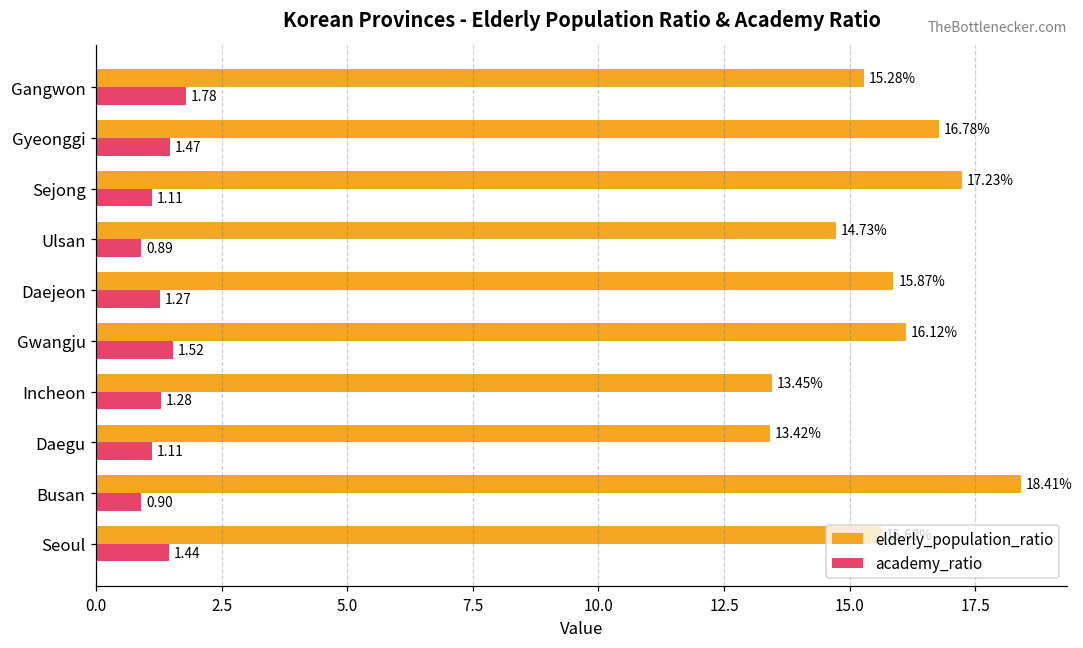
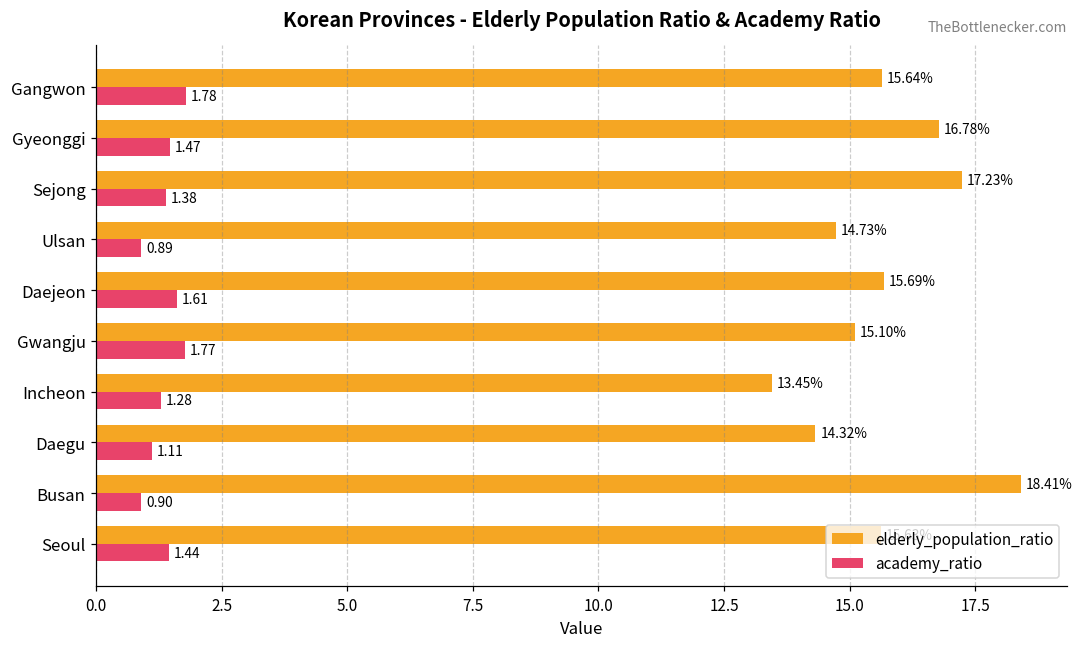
  {
    "elderly_population_ratio": {
-     "Gangwon": "15.28%",
+     "Gangwon": "15.64%",
      "Gyeonggi": "16.78%",
      "Sejong": "17.23%",
      "Ulsan": "14.73%",
-     "Daejeon": "15.87%",
-     "Gwangju": "16.12%",
+     "Daejeon": "15.69%",
+     "Gwangju": "15.10%",
      "Incheon": "13.45%",
-     "Daegu": "13.42%",
+     "Daegu": "14.32%",
      "Busan": "18.41%"
    },
    "academy_ratio": {
      "Gangwon": "1.78",
      "Gyeonggi": "1.47",
-     "Sejong": "1.11",
+     "Sejong": "1.38",
      "Ulsan": "0.89",
-     "Daejeon": "1.27",
-     "Gwangju": "1.52",
+     "Daejeon": "1.61",
+     "Gwangju": "1.77",
      "Incheon": "1.28",
      "Daegu": "1.11",
      "Busan": "0.90",
      "Seoul": "1.44"
    }
  }
